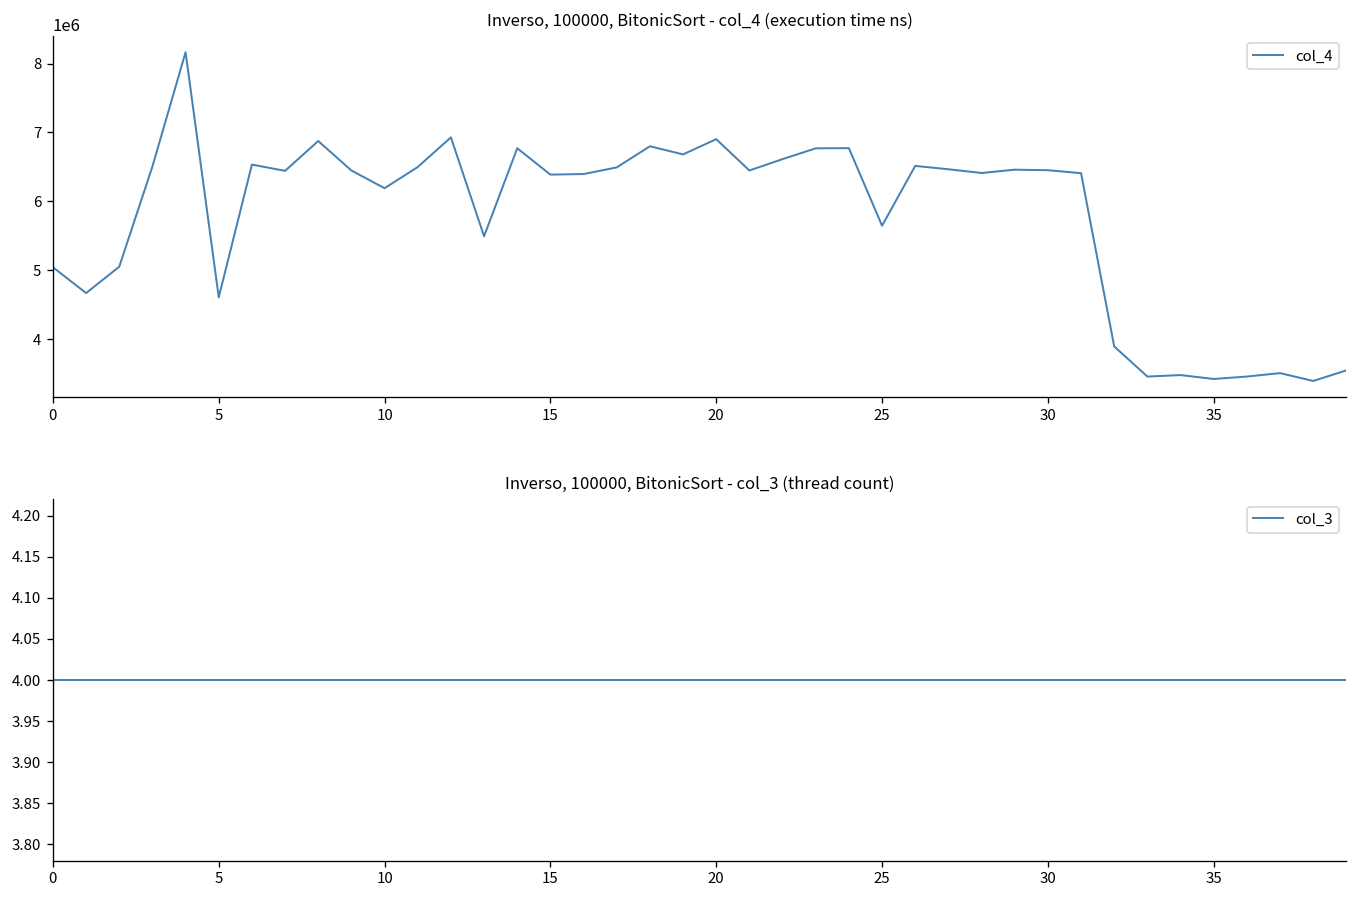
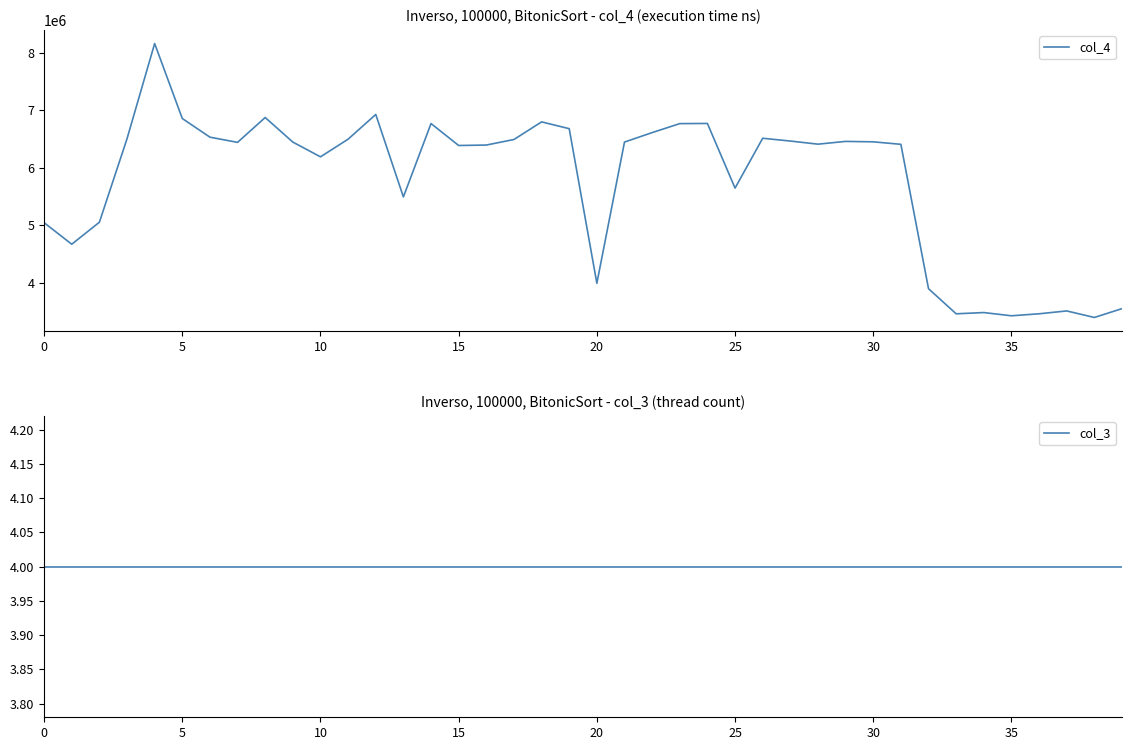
  {
    "Inverso, 100000, BitonicSort - col_4 (execution time ns)": {
      "0": 5000000,
-     "5": 4600000,
+     "5": 6900000,
      "10": 6200000,
      "15": 6400000,
-     "20": 6900000,
+     "20": 4000000,
      "25": 5600000,
      "30": 6500000,
      "35": 3400000
    },
    "Inverso, 100000, BitonicSort - col_3 (thread count)": {
      "0": 4.00,
      "5": 4.00,
      "10": 4.00,
      "15": 4.00,
      "20": 4.00,
      "25": 4.00,
      "30": 4.00,
      "35": 4.00
    }
  }
